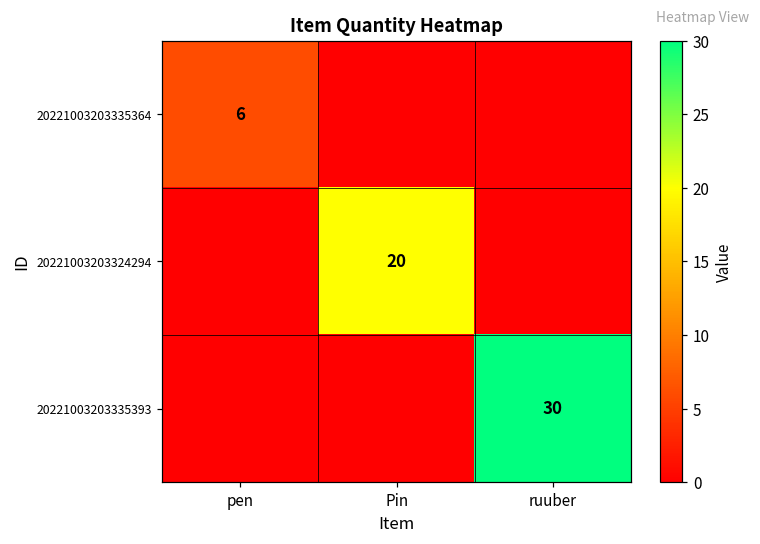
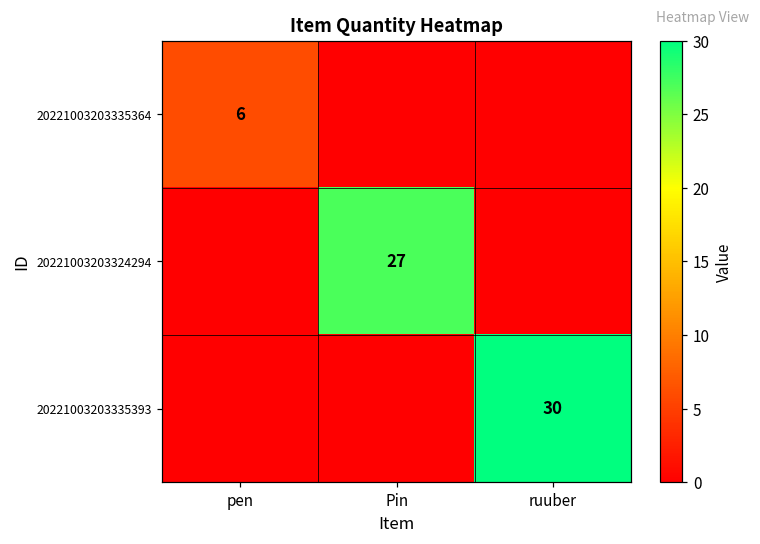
  {
    "20221003203335364": {
      "pen": 6
    },
    "20221003203324294": {
-     "Pin": 20
+     "Pin": 27
    },
    "20221003203335393": {
      "ruuber": 30
    }
  }
